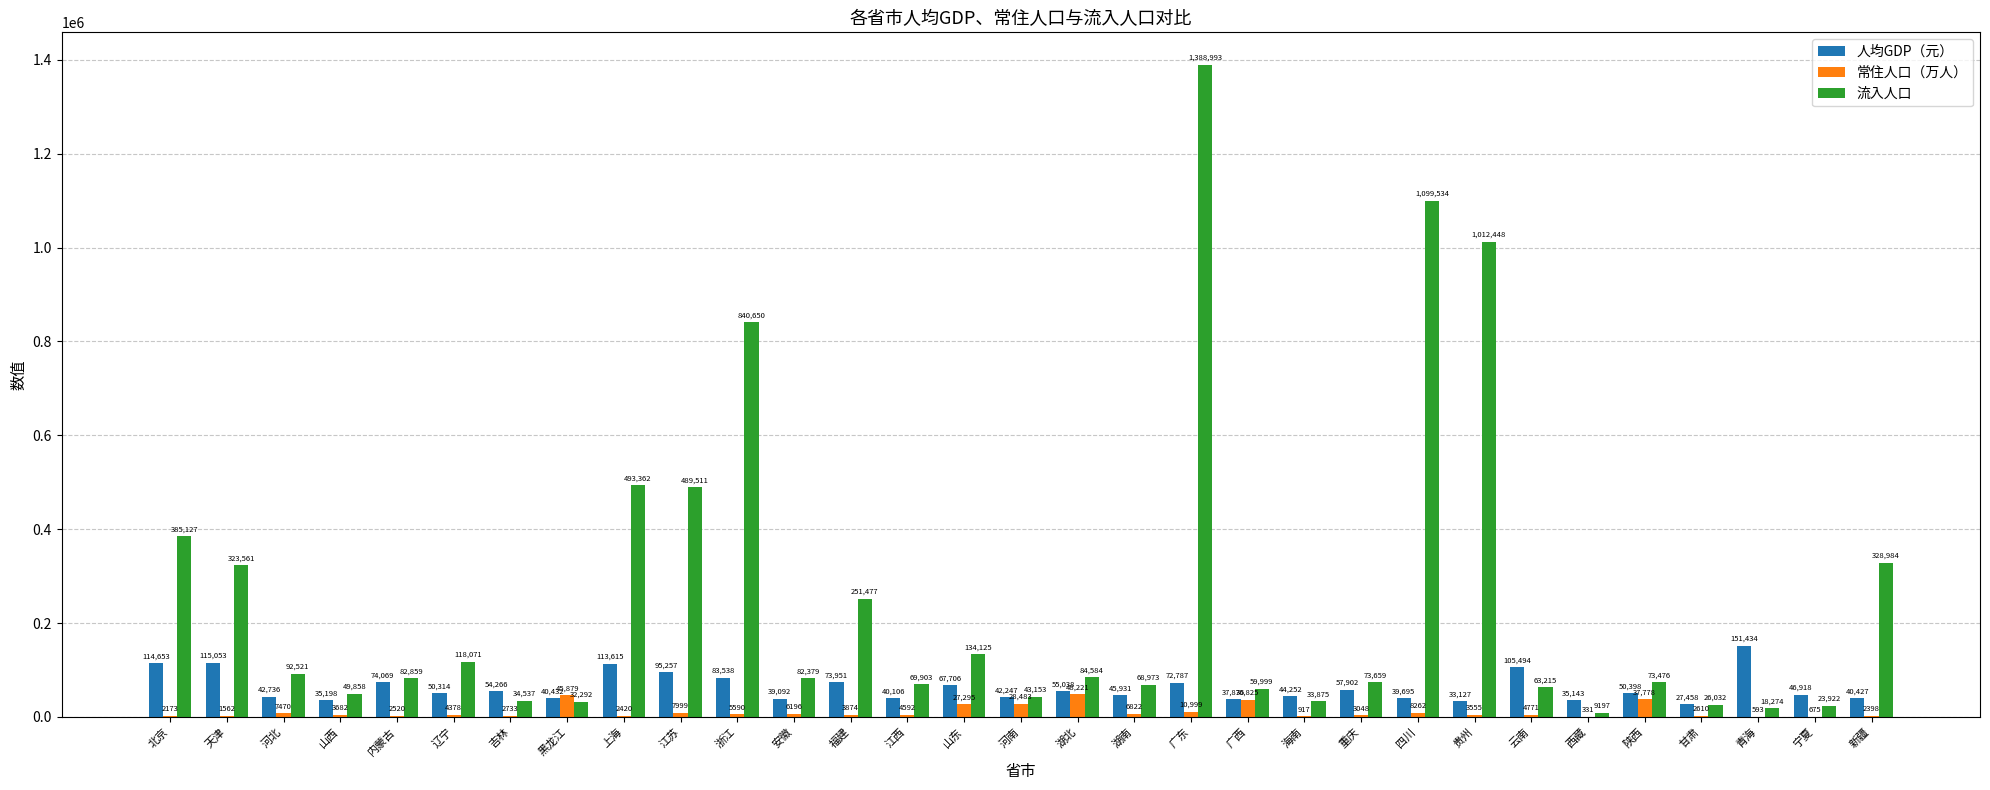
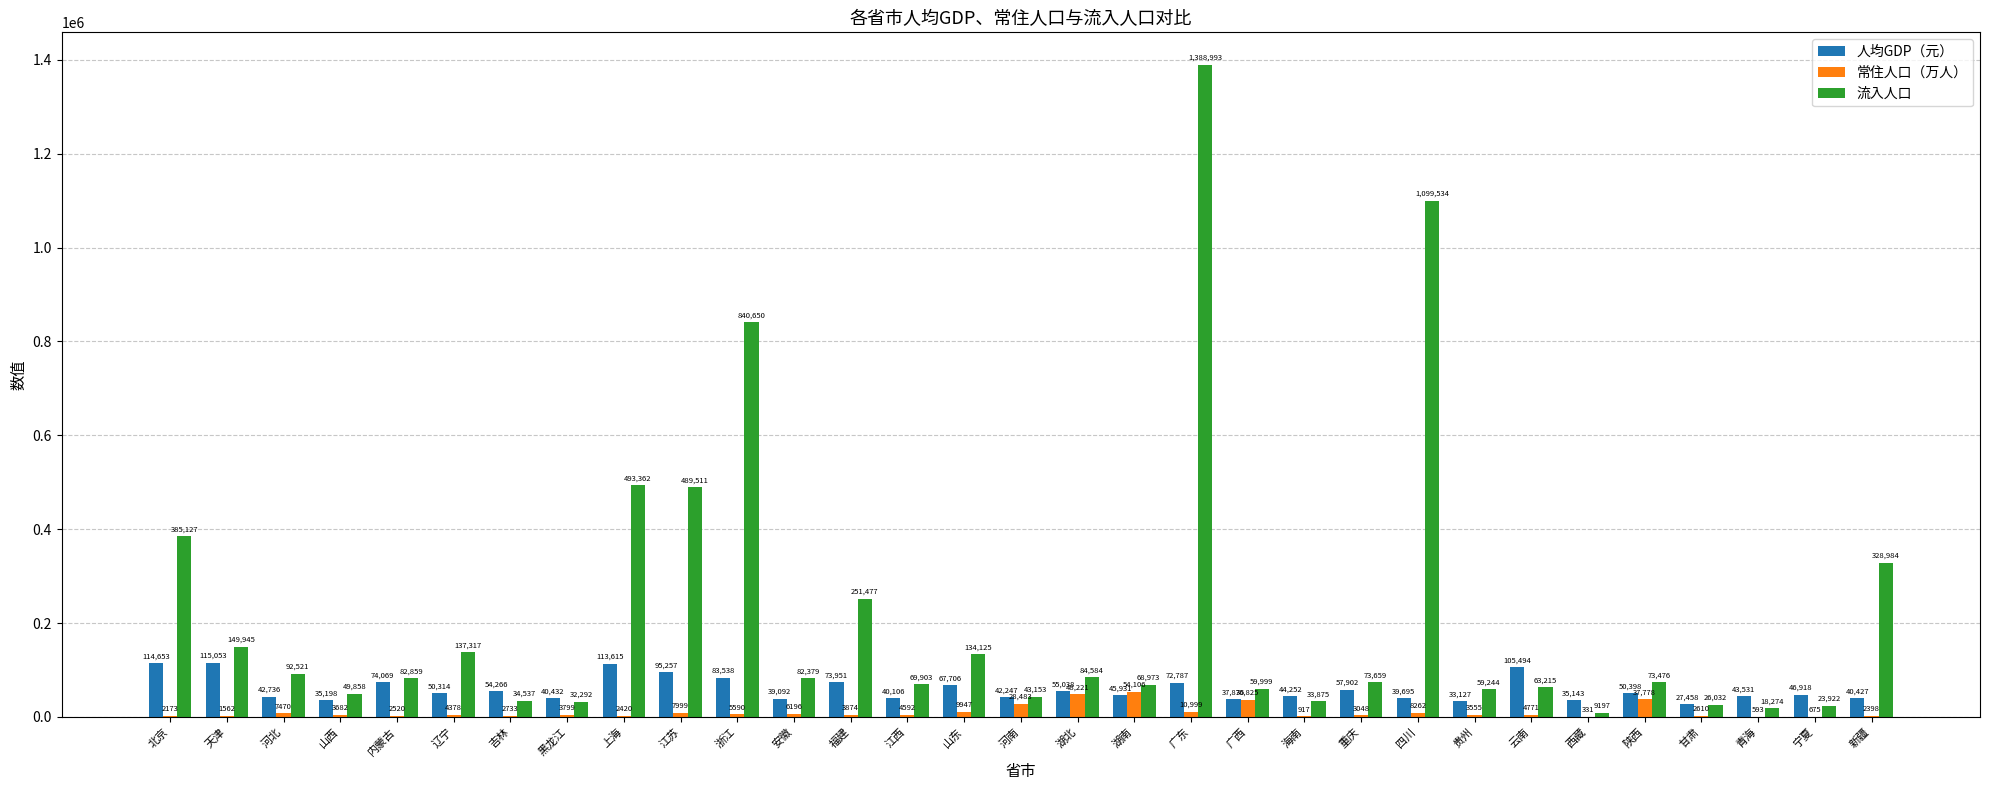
  {
    "人均GDP（元）": {
      "北京": "114,653",
      "天津": "115,053",
      "河北": "42,736",
      "山西": "35,198",
      "内蒙古": "74,069",
      "辽宁": "50,314",
      "吉林": "54,266",
      "上海": "113,615",
      "江苏": "95,257",
      "浙江": "83,538",
      "安徽": "39,092",
      "福建": "73,951",
      "江西": "40,106",
      "山东": "67,706",
      "河南": "42,247",
      "湖南": "45,931",
      "广东": "72,787",
      "海南": "44,252",
      "重庆": "57,902",
      "四川": "39,695",
      "贵州": "33,127",
      "云南": "105,494",
      "西藏": "35,143",
      "陕西": "50,398",
      "甘肃": "27,458",
-     "青海": "151,434",
+     "青海": "43,531",
      "宁夏": "46,918",
      "新疆": "40,427"
    },
    "常住人口（万人）": {
      "北京": "2173",
      "天津": "1562",
      "河北": "7470",
      "山西": "3682",
      "内蒙古": "2520",
      "辽宁": "4378",
      "吉林": "2733",
-     "黑龙江": "45,879",
+     "黑龙江": "3799",
      "上海": "2420",
      "江苏": "7999",
      "浙江": "5590",
      "安徽": "6196",
      "福建": "3874",
      "江西": "4592",
-     "山东": "27,295",
+     "山东": "9947",
      "河南": "28,483",
-     "湖南": "6822",
+     "湖南": "54,106",
      "广东": "10,999",
      "海南": "917",
      "重庆": "3048",
      "四川": "8262",
      "贵州": "3555",
      "云南": "4771",
      "西藏": "331",
      "陕西": "37,778",
      "甘肃": "2610",
      "青海": "593",
      "宁夏": "675",
      "新疆": "2398"
    },
    "流入人口": {
      "北京": "385,127",
-     "天津": "323,561",
+     "天津": "149,945",
      "河北": "92,521",
      "山西": "49,858",
      "内蒙古": "82,859",
-     "辽宁": "118,071",
+     "辽宁": "137,317",
      "吉林": "34,537",
      "黑龙江": "32,292",
      "上海": "493,362",
      "江苏": "489,511",
      "浙江": "840,650",
      "安徽": "82,379",
      "福建": "251,477",
      "江西": "69,903",
      "山东": "134,125",
      "河南": "43,153",
      "湖北": "84,584",
      "湖南": "68,973",
      "广东": "1,388,993",
      "广西": "59,999",
      "海南": "33,875",
      "重庆": "73,659",
      "四川": "1,099,534",
-     "贵州": "1,012,448",
+     "贵州": "59,244",
      "云南": "63,215",
      "西藏": "9197",
      "陕西": "73,476",
      "甘肃": "26,032",
      "青海": "18,274",
      "宁夏": "23,922",
      "新疆": "328,984"
    }
  }
